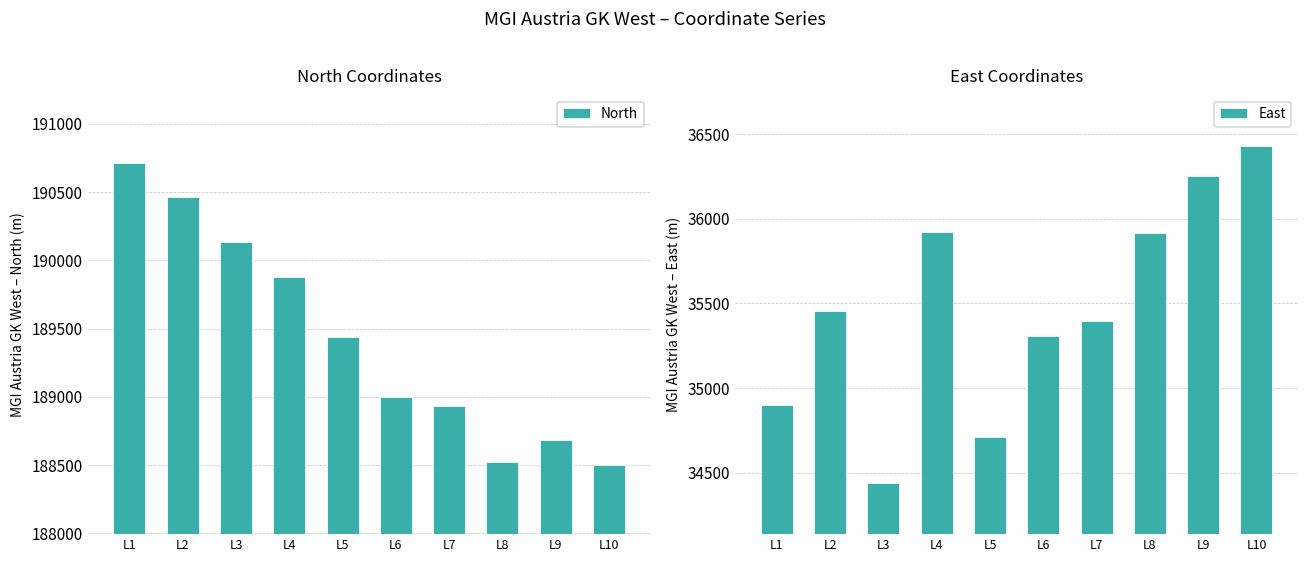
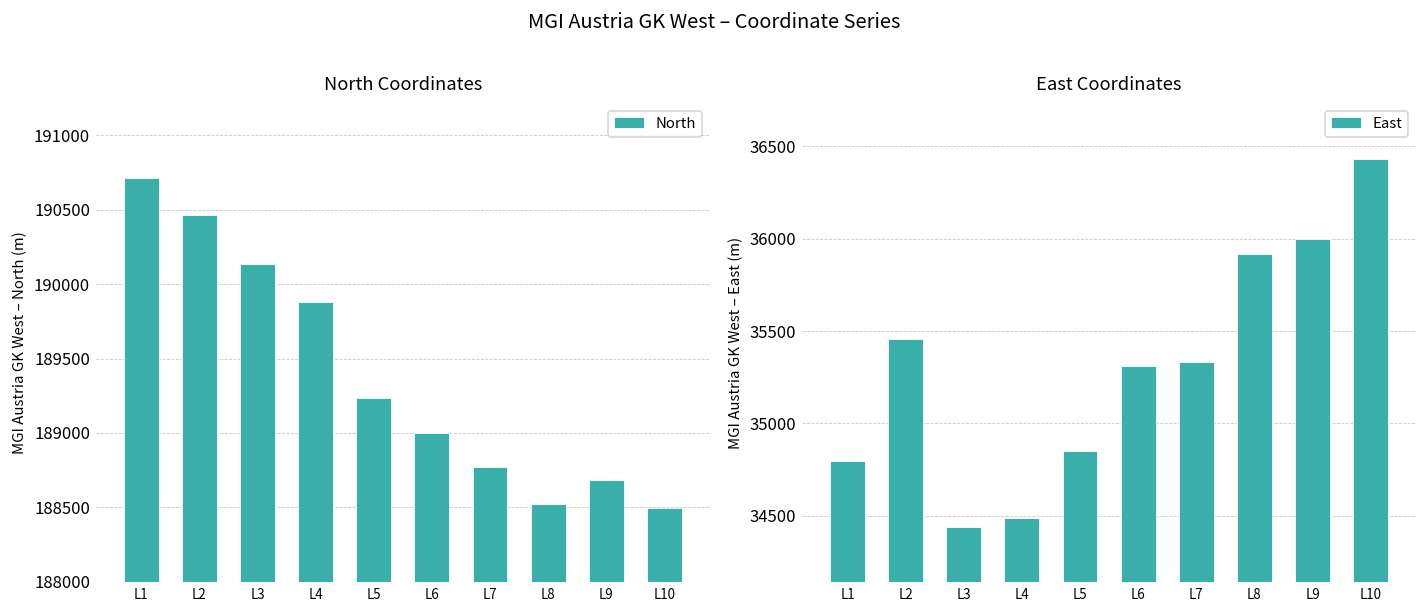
  {
    "North Coordinates": {
      "L1": 190710,
      "L2": 190460,
      "L3": 190130,
      "L4": 189880,
-     "L5": 189440,
+     "L5": 189230,
      "L6": 189000,
-     "L7": 188930,
+     "L7": 188770,
      "L8": 188530,
      "L9": 188680,
      "L10": 188500
    },
    "East Coordinates": {
-     "L1": 34900,
+     "L1": 34790,
      "L2": 35460,
      "L3": 34440,
-     "L4": 35920,
-     "L5": 34710,
+     "L4": 34490,
+     "L5": 34850,
      "L6": 35310,
-     "L7": 35400,
+     "L7": 35330,
      "L8": 35920,
-     "L9": 36250,
+     "L9": 36000,
      "L10": 36430
    }
  }
